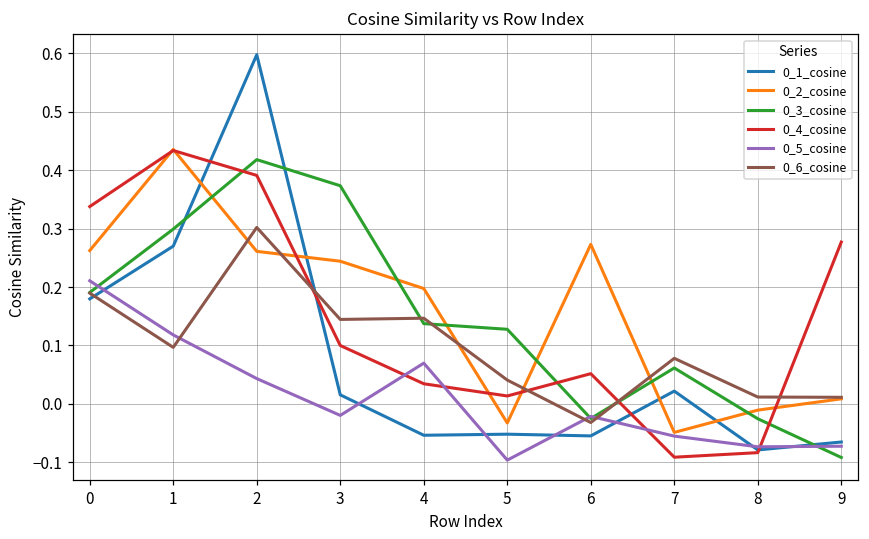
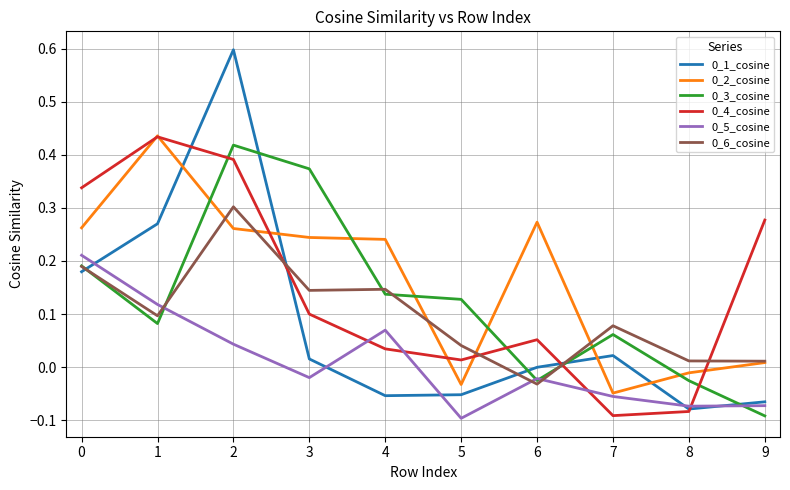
  {
    "0_1_cosine": {
      "0": 0.18,
      "1": 0.27,
      "2": 0.60,
      "3": 0.02,
      "4": -0.05,
      "5": -0.05,
-     "6": -0.05,
+     "6": 0.00,
      "7": 0.02,
      "9": -0.07
    },
    "0_2_cosine": {
      "0": 0.26,
      "2": 0.26,
      "3": 0.24,
-     "4": 0.20,
+     "4": 0.24,
      "5": -0.03,
      "6": 0.27,
      "7": -0.05,
      "8": -0.01
    },
    "0_3_cosine": {
-     "1": 0.30,
+     "1": 0.08,
      "2": 0.42,
      "3": 0.37,
      "4": 0.14,
      "5": 0.13,
      "7": 0.06,
      "8": -0.03,
      "9": -0.09
    },
    "0_4_cosine": {
      "0": 0.34,
      "2": 0.39,
      "3": 0.10,
      "4": 0.03,
      "5": 0.01,
      "6": 0.05,
      "7": -0.09,
      "9": 0.28
    },
    "0_5_cosine": {
      "0": 0.21,
      "1": 0.12,
      "2": 0.04,
      "3": -0.02,
      "4": 0.07,
      "5": -0.10,
      "7": -0.06,
      "8": -0.07,
      "9": -0.07
    },
    "0_6_cosine": {
      "1": 0.10,
      "2": 0.30,
      "3": 0.14,
      "4": 0.15,
      "5": 0.04,
      "6": -0.03,
      "7": 0.08,
      "8": 0.01
    }
  }
